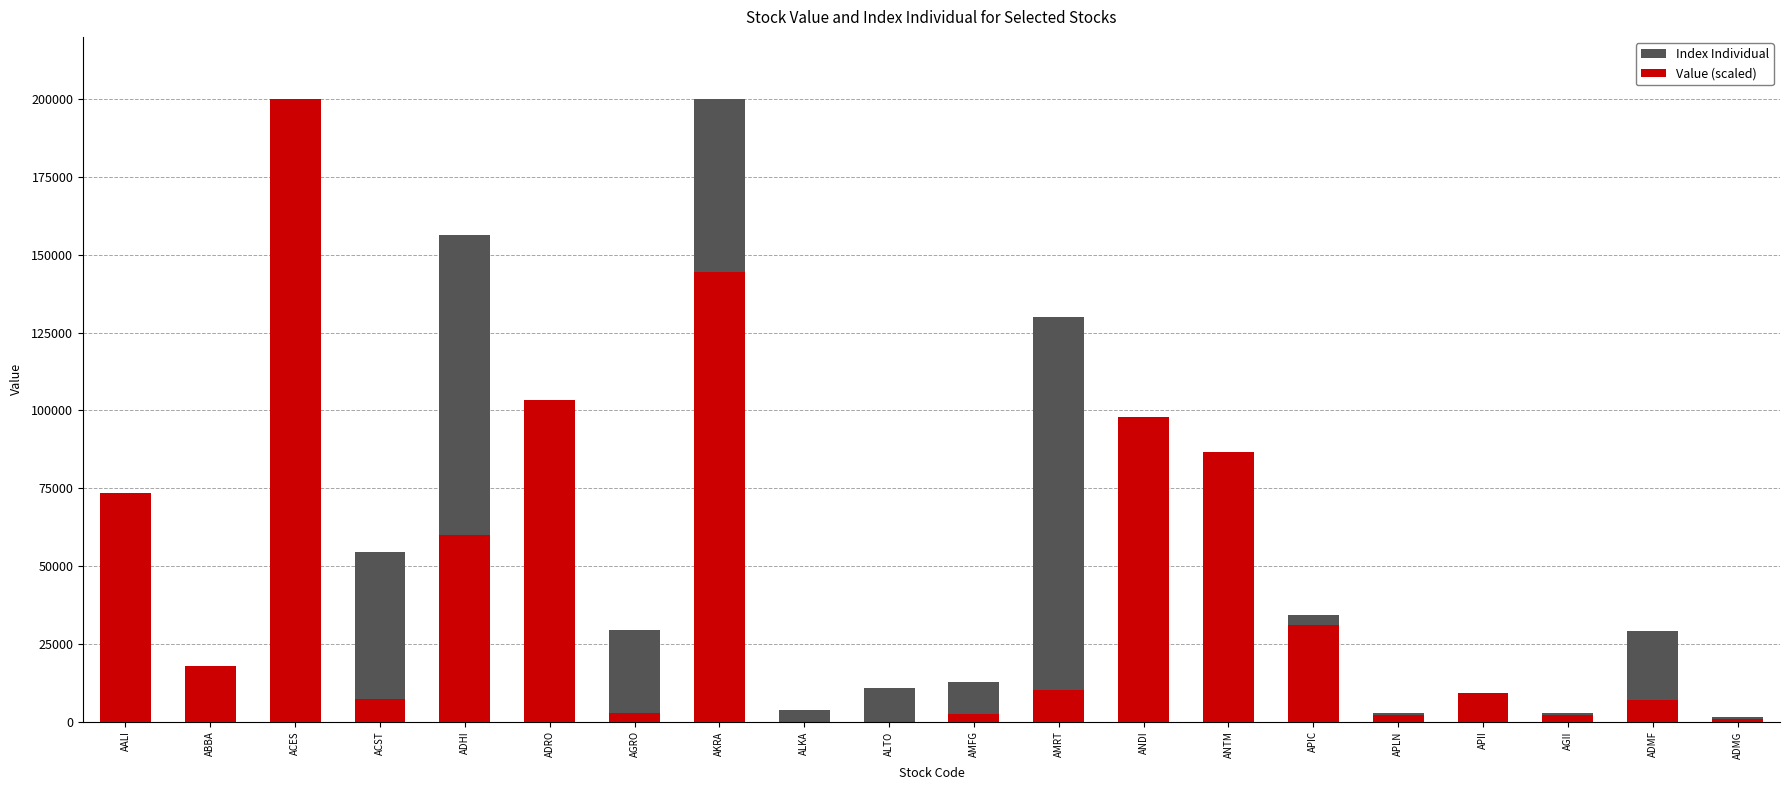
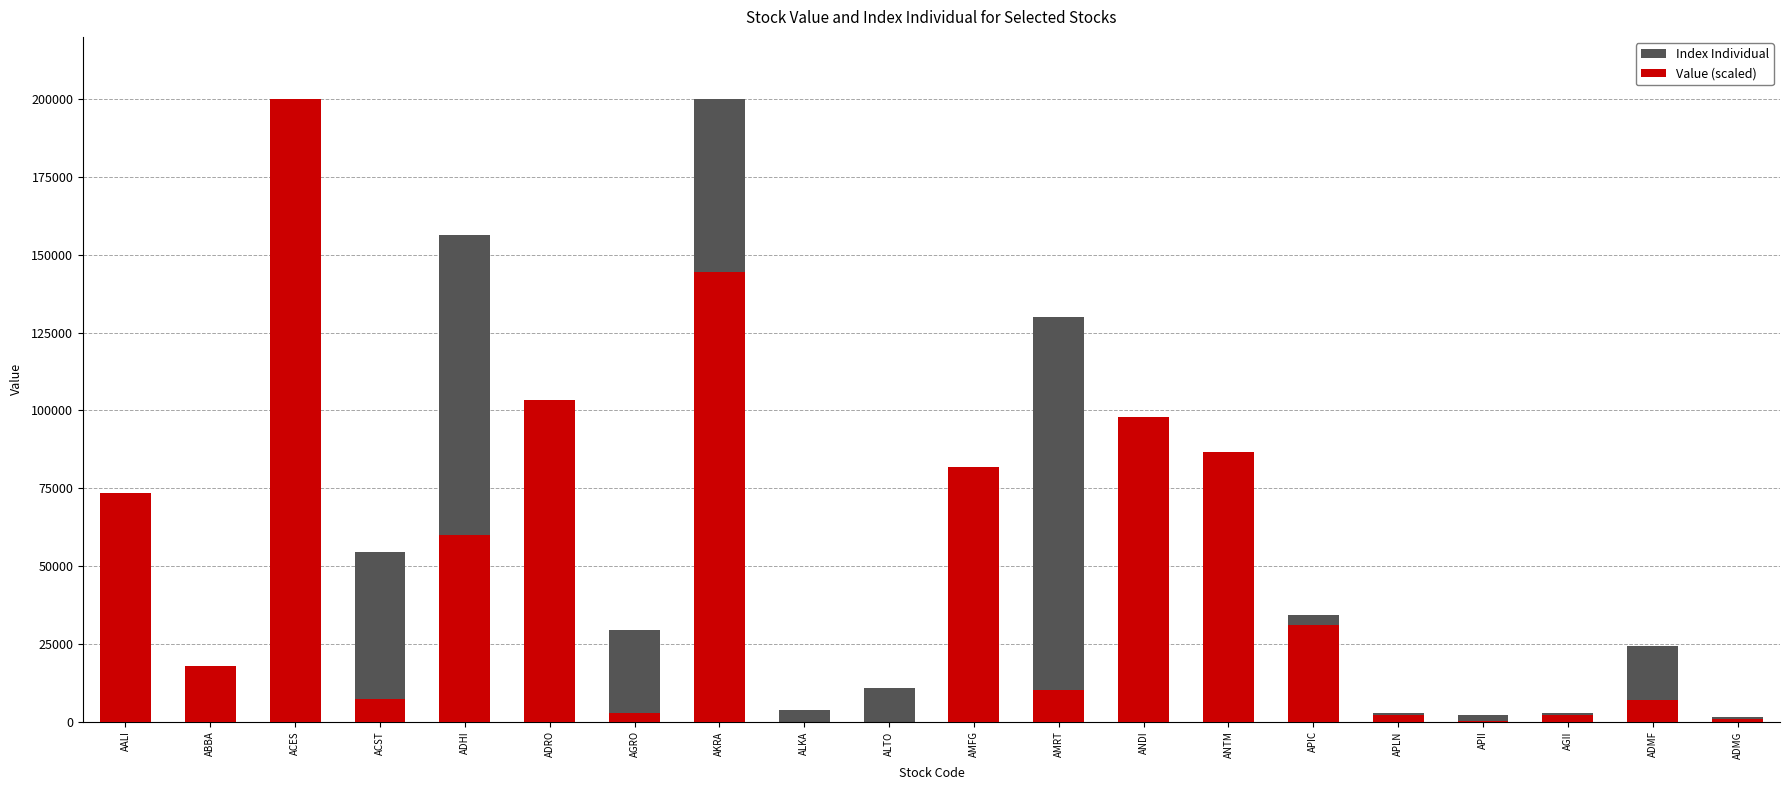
  {
    "Index Individual": {
      "ACST": 54000,
      "ADHI": 156000,
      "AGRO": 29000,
      "AKRA": 200000,
      "ALKA": 4000,
      "ALTO": 11000,
      "AMRT": 130000,
      "APIC": 34000,
      "APLN": 3000,
-     "APII": 5000,
+     "APII": 2000,
      "AGII": 3000,
-     "ADMF": 29000,
+     "ADMF": 24000,
      "ADMG": 2000
    },
    "Value (scaled)": {
      "AALI": 73000,
      "ABBA": 18000,
      "ACES": 200000,
      "ADRO": 103000,
-     "AMFG": 2000,
+     "AMFG": 82000,
      "ANDI": 98000,
      "ANTM": 87000,
      "APLN": 2000,
-     "APII": 9000,
+     "APII": 0,
      "AGII": 2000
    }
  }
